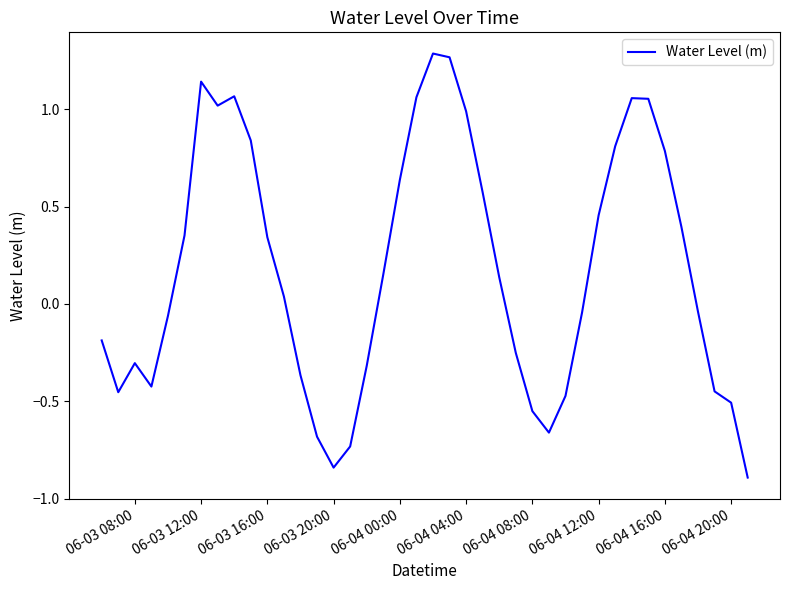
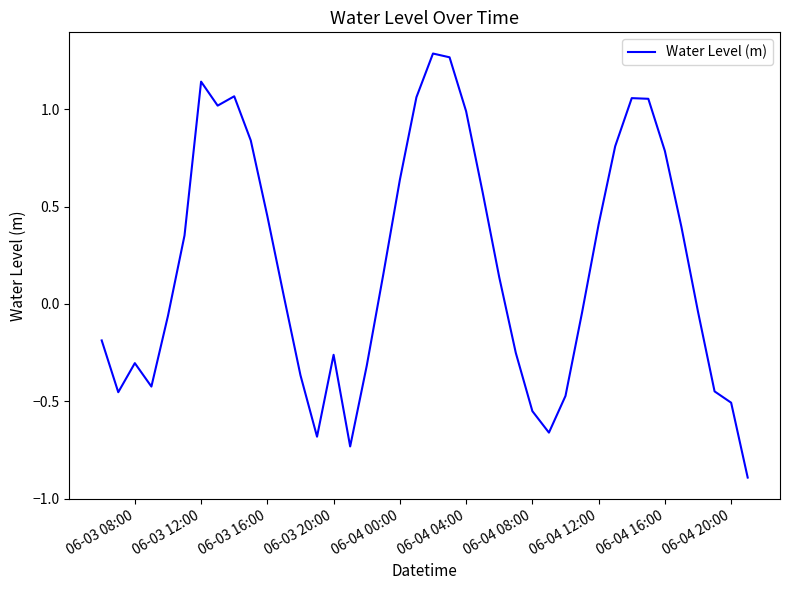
  {
    "06-03 08:00": -0.30,
    "06-03 12:00": 1.14,
-   "06-03 16:00": 0.34,
-   "06-03 20:00": -0.84,
+   "06-03 16:00": 0.45,
+   "06-03 20:00": -0.26,
    "06-04 00:00": 0.64,
    "06-04 04:00": 0.99,
    "06-04 08:00": -0.55,
-   "06-04 12:00": 0.46,
+   "06-04 12:00": 0.41,
    "06-04 16:00": 0.79,
    "06-04 20:00": -0.51
  }
